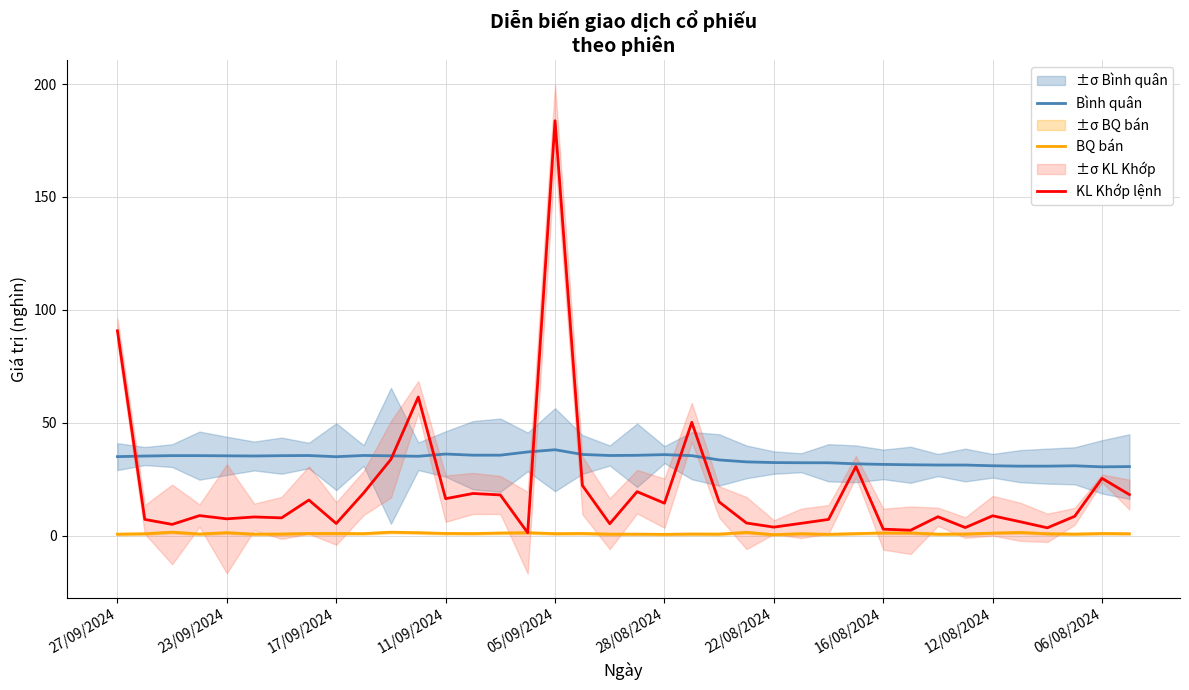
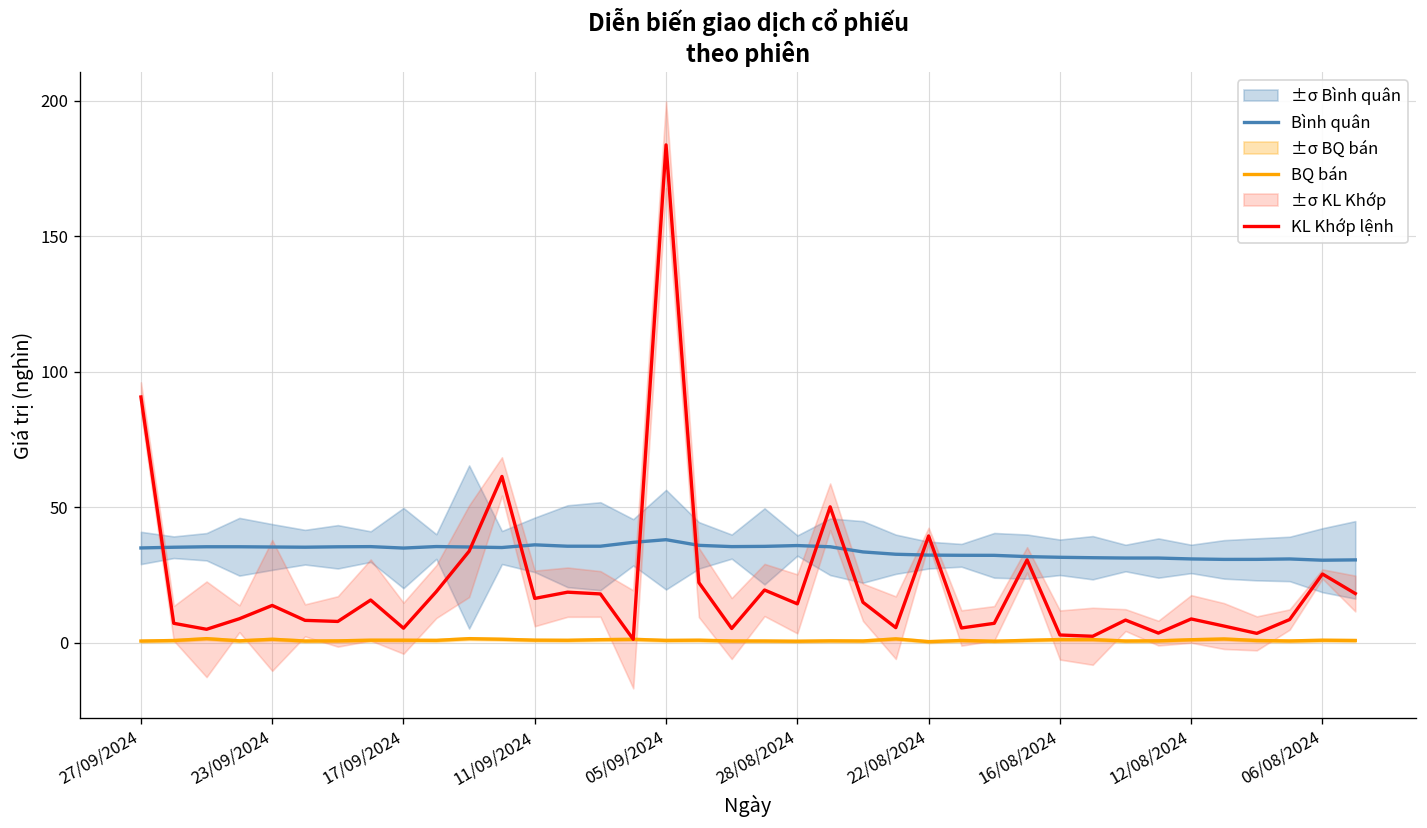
  {
    "KL Khớp lệnh": {
      "27/09/2024": 91,
-     "23/09/2024": 7,
+     "23/09/2024": 14,
      "17/09/2024": 5,
      "11/09/2024": 16,
      "05/09/2024": 184,
      "28/08/2024": 14,
-     "22/08/2024": 4,
+     "22/08/2024": 39,
      "16/08/2024": 3,
      "12/08/2024": 9,
      "06/08/2024": 25
    }
  }
